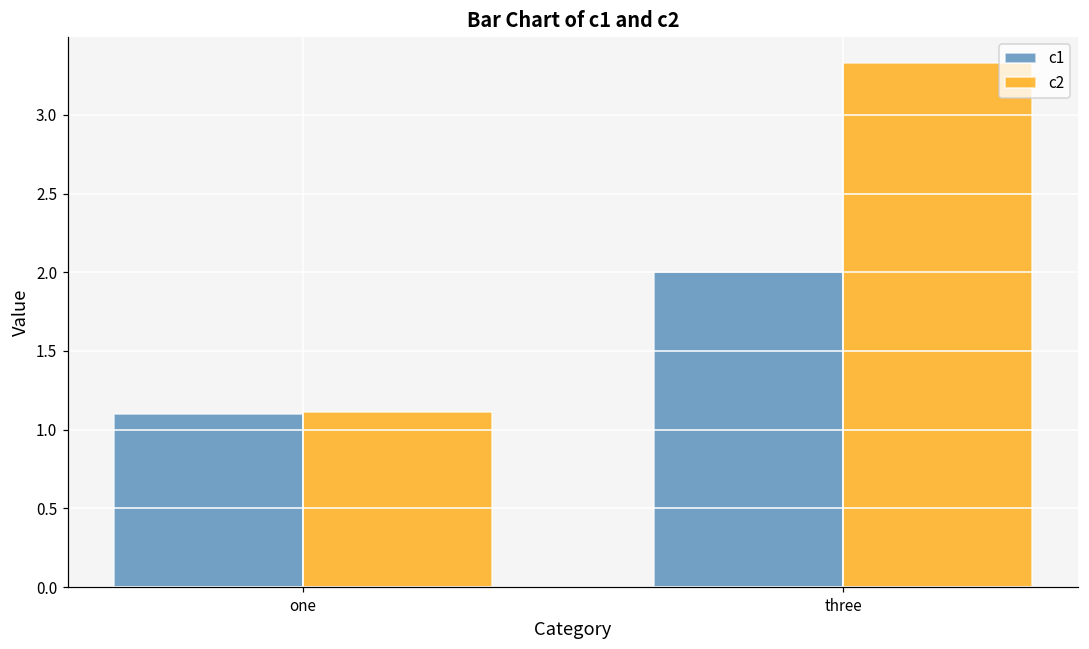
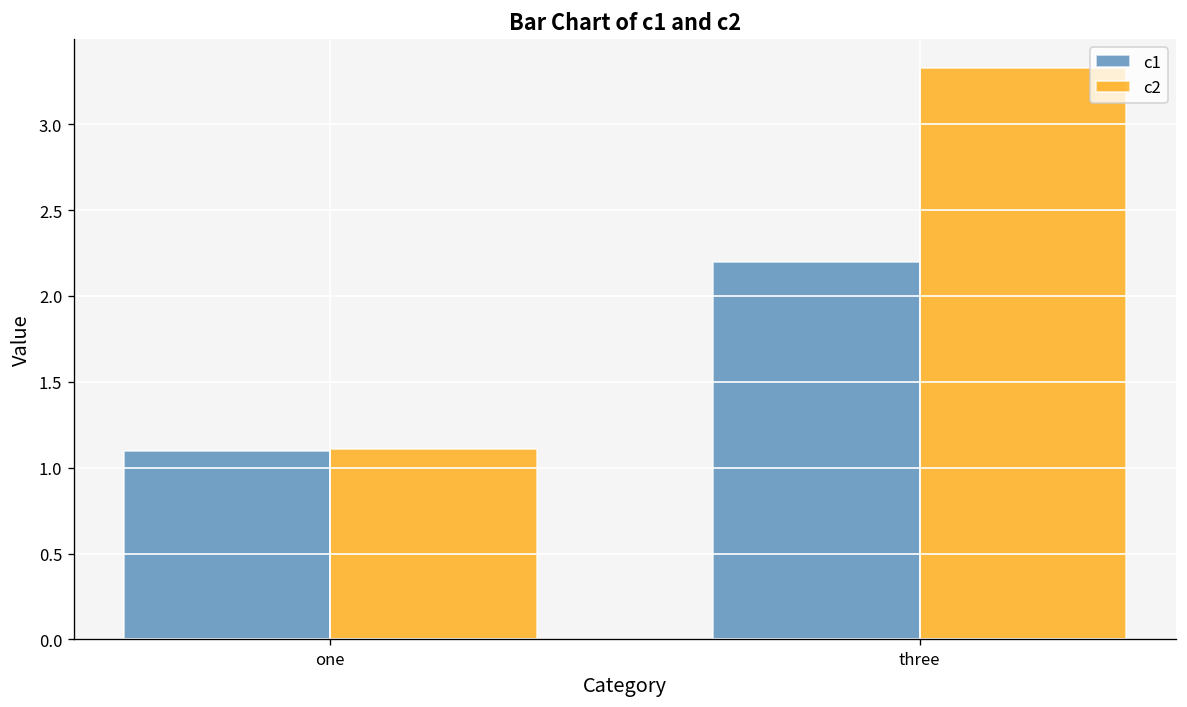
  {
    "c1": {
      "one": 1.1,
-     "three": 2.0
+     "three": 2.2
    },
    "c2": {
      "one": 1.1,
      "three": 3.33
    }
  }
